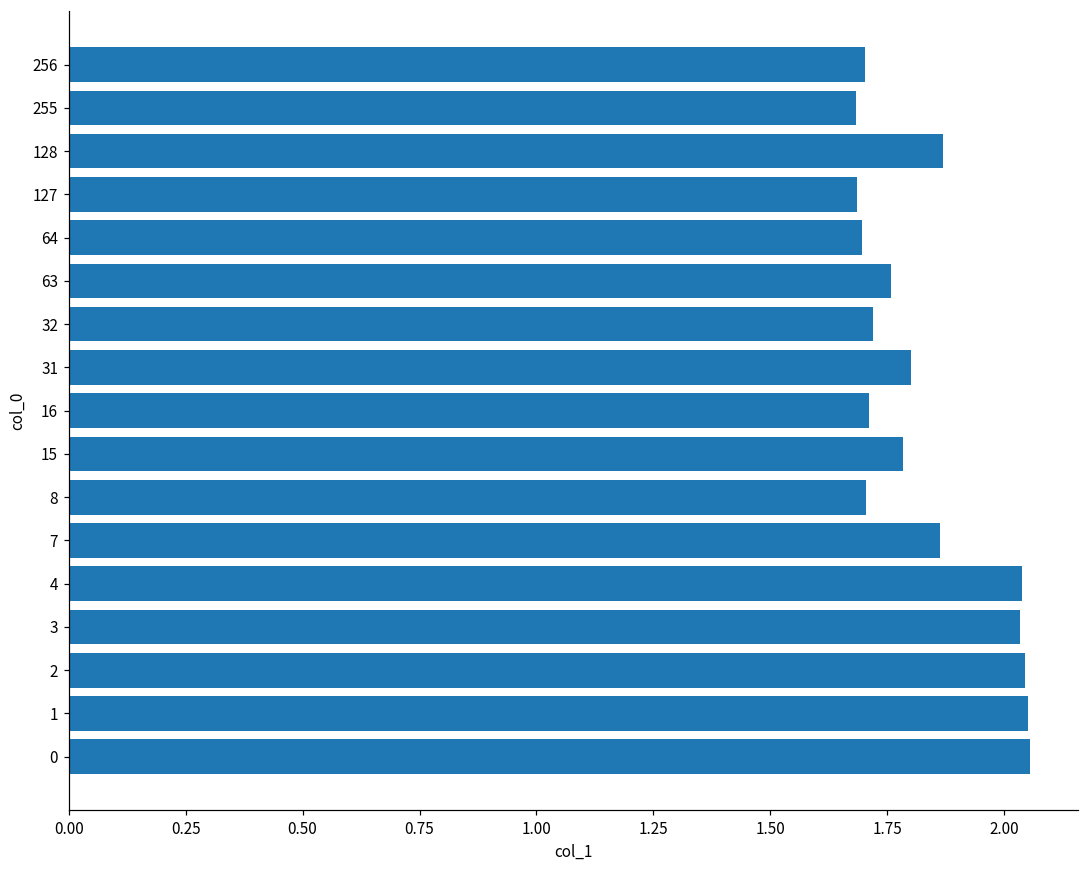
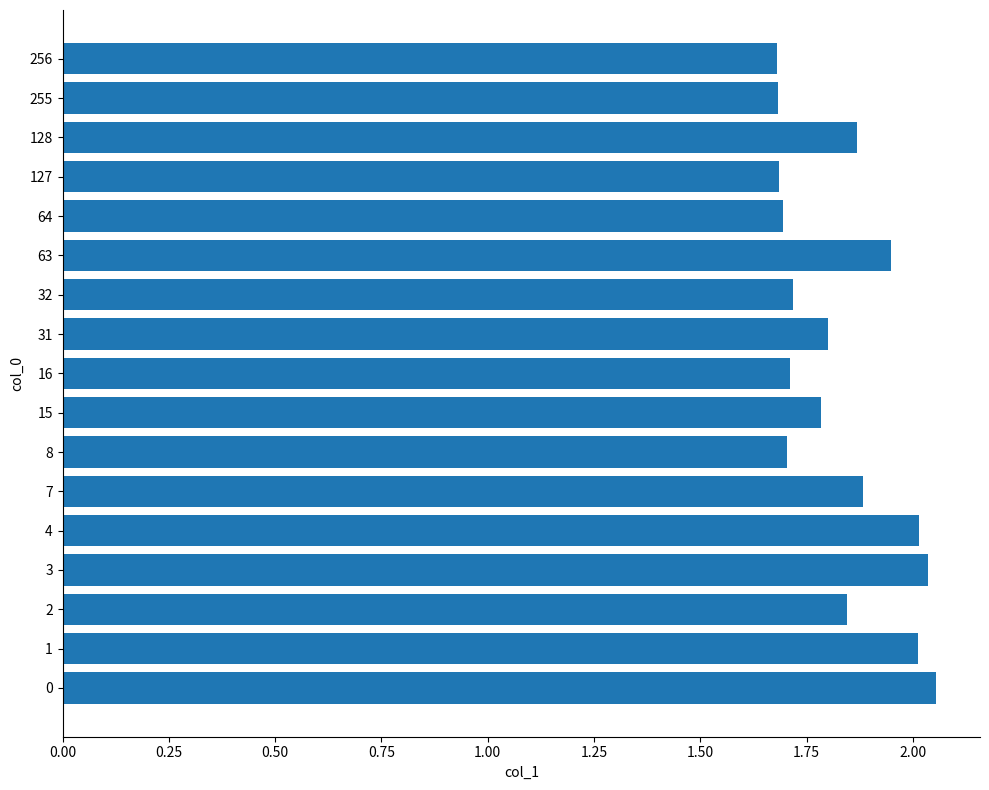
  {
-   "256": 1.70,
+   "256": 1.68,
    "255": 1.68,
    "128": 1.87,
    "127": 1.69,
    "64": 1.70,
-   "63": 1.76,
+   "63": 1.95,
    "32": 1.72,
    "31": 1.80,
    "16": 1.71,
    "15": 1.78,
    "8": 1.71,
-   "7": 1.86,
-   "4": 2.04,
+   "7": 1.88,
+   "4": 2.02,
    "3": 2.03,
-   "2": 2.04,
-   "1": 2.05,
+   "2": 1.85,
+   "1": 2.01,
    "0": 2.06
  }
